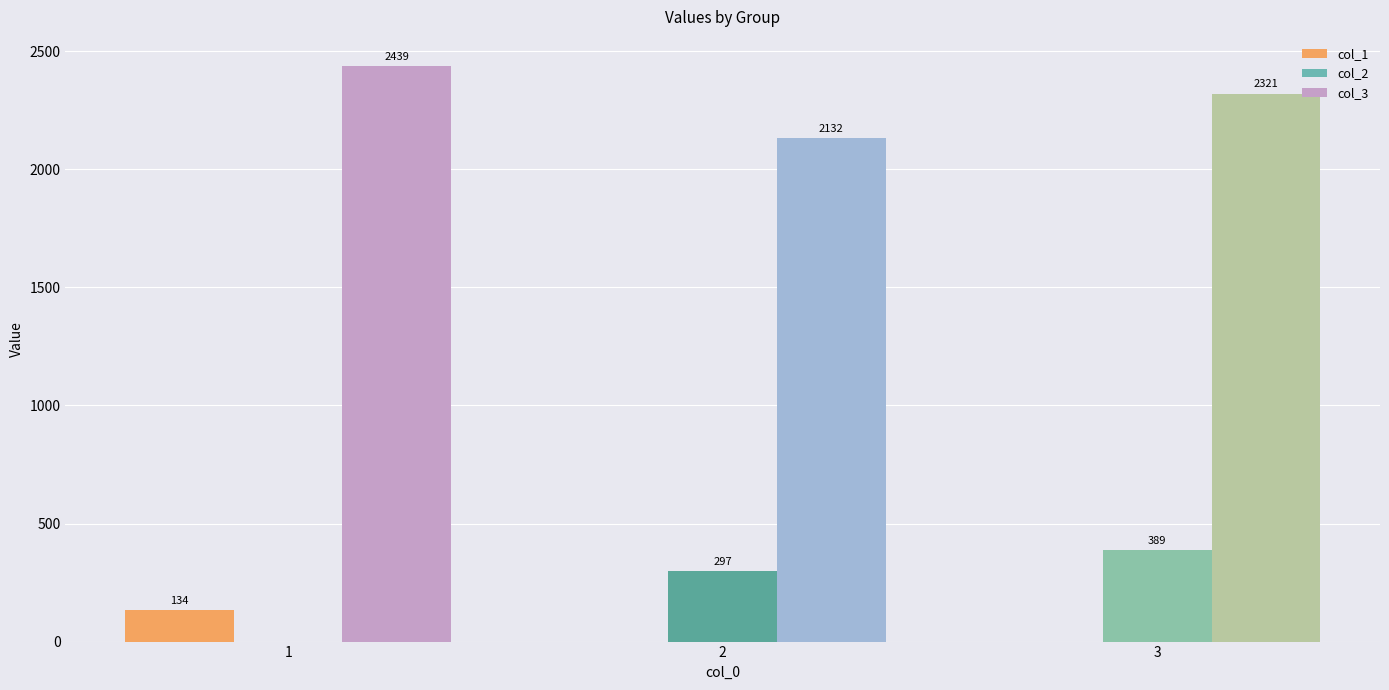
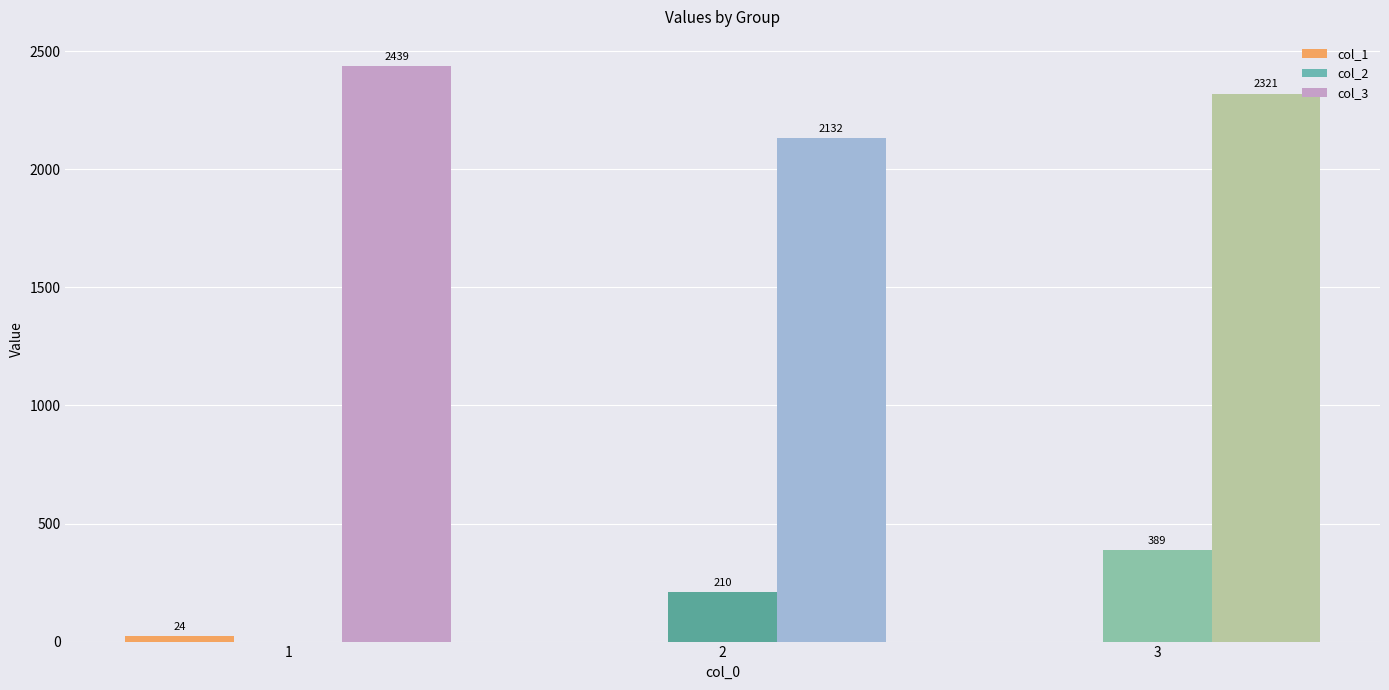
  {
    "col_1": {
-     "1": 134
+     "1": 24
    },
    "col_2": {
-     "2": 297,
+     "2": 210,
      "3": 389
    },
    "col_3": {
      "1": 2439,
      "2": 2132,
      "3": 2321
    }
  }
